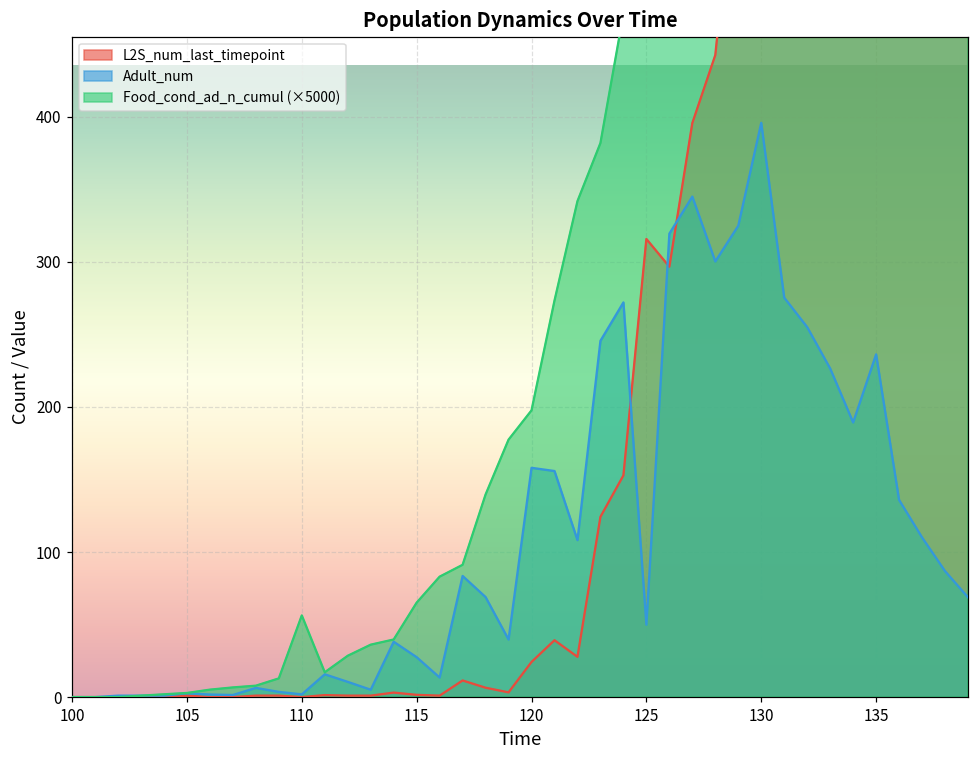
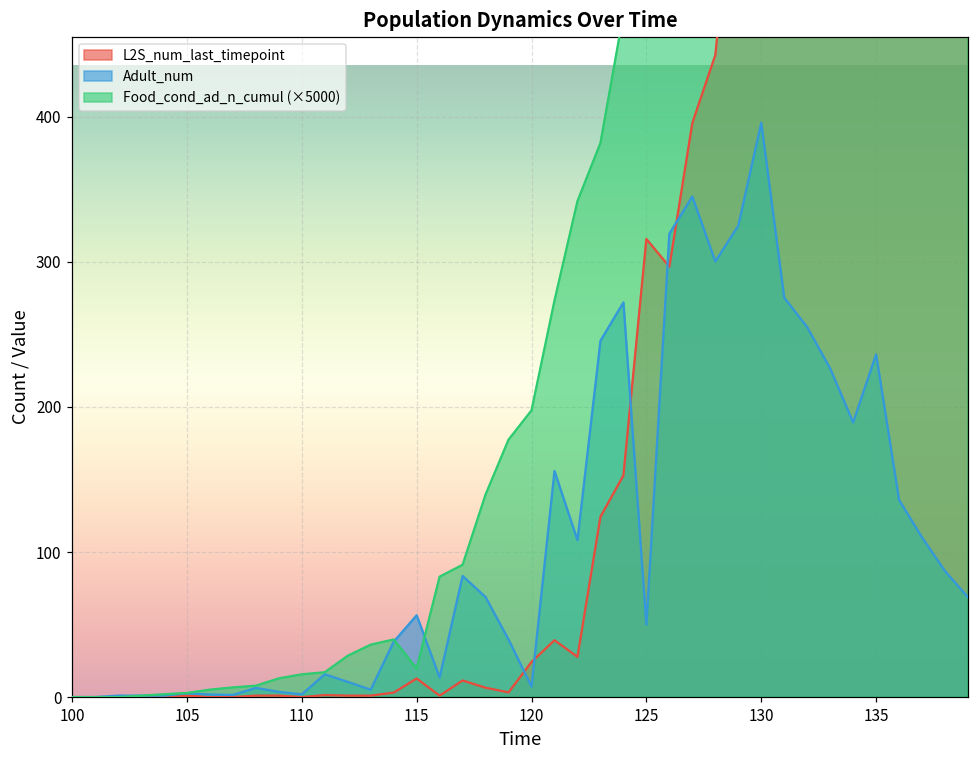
  {
    "L2S_num_last_timepoint": {
-     "115": 2,
+     "115": 13,
      "120": 24,
      "125": 316
    },
    "Adult_num": {
-     "115": 28,
-     "120": 158,
+     "115": 56,
+     "120": 7,
      "125": 50,
      "130": 396,
      "135": 236
    },
    "Food_cond_ad_n_cumul (×5000)": {
-     "110": 56,
-     "115": 65,
+     "110": 16,
+     "115": 20,
      "120": 198
    }
  }
